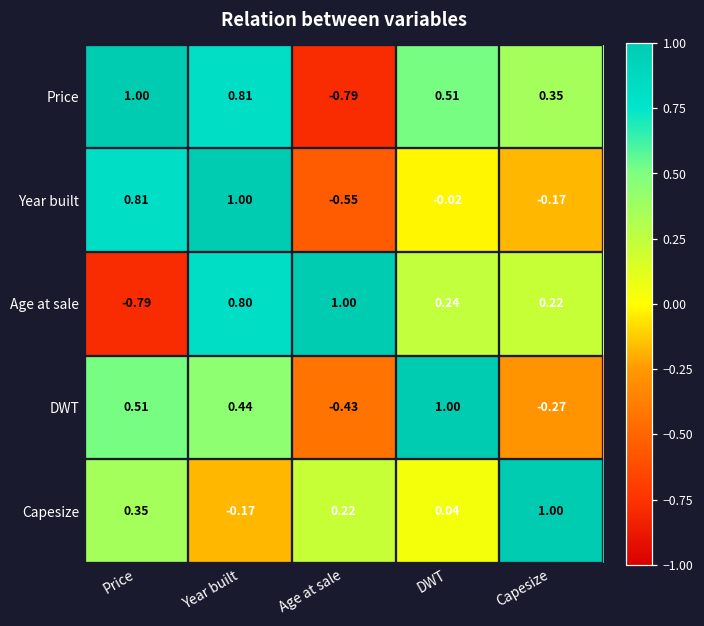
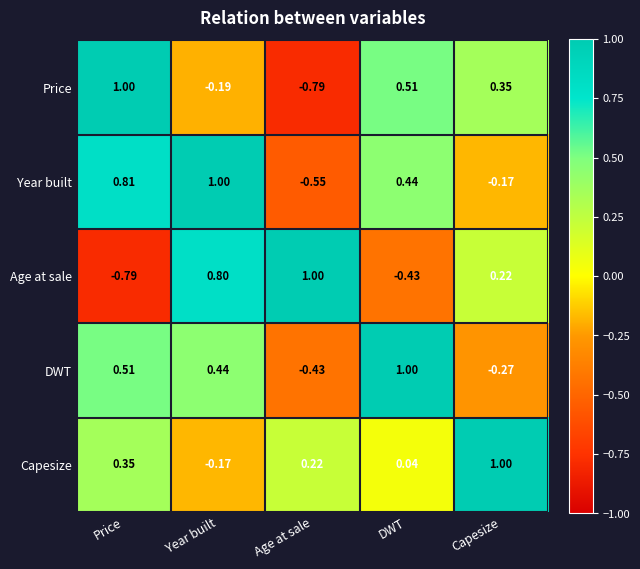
  {
    "Price": {
      "Price": 1.00,
-     "Year built": 0.81,
+     "Year built": -0.19,
      "Age at sale": -0.79,
      "DWT": 0.51,
      "Capesize": 0.35
    },
    "Year built": {
      "Price": 0.81,
      "Year built": 1.00,
      "Age at sale": -0.55,
-     "DWT": -0.02,
+     "DWT": 0.44,
      "Capesize": -0.17
    },
    "Age at sale": {
      "Price": -0.79,
      "Year built": 0.80,
      "Age at sale": 1.00,
-     "DWT": 0.24,
+     "DWT": -0.43,
      "Capesize": 0.22
    },
    "DWT": {
      "Price": 0.51,
      "Year built": 0.44,
      "Age at sale": -0.43,
      "DWT": 1.00,
      "Capesize": -0.27
    },
    "Capesize": {
      "Price": 0.35,
      "Year built": -0.17,
      "Age at sale": 0.22,
      "DWT": 0.04,
      "Capesize": 1.00
    }
  }
